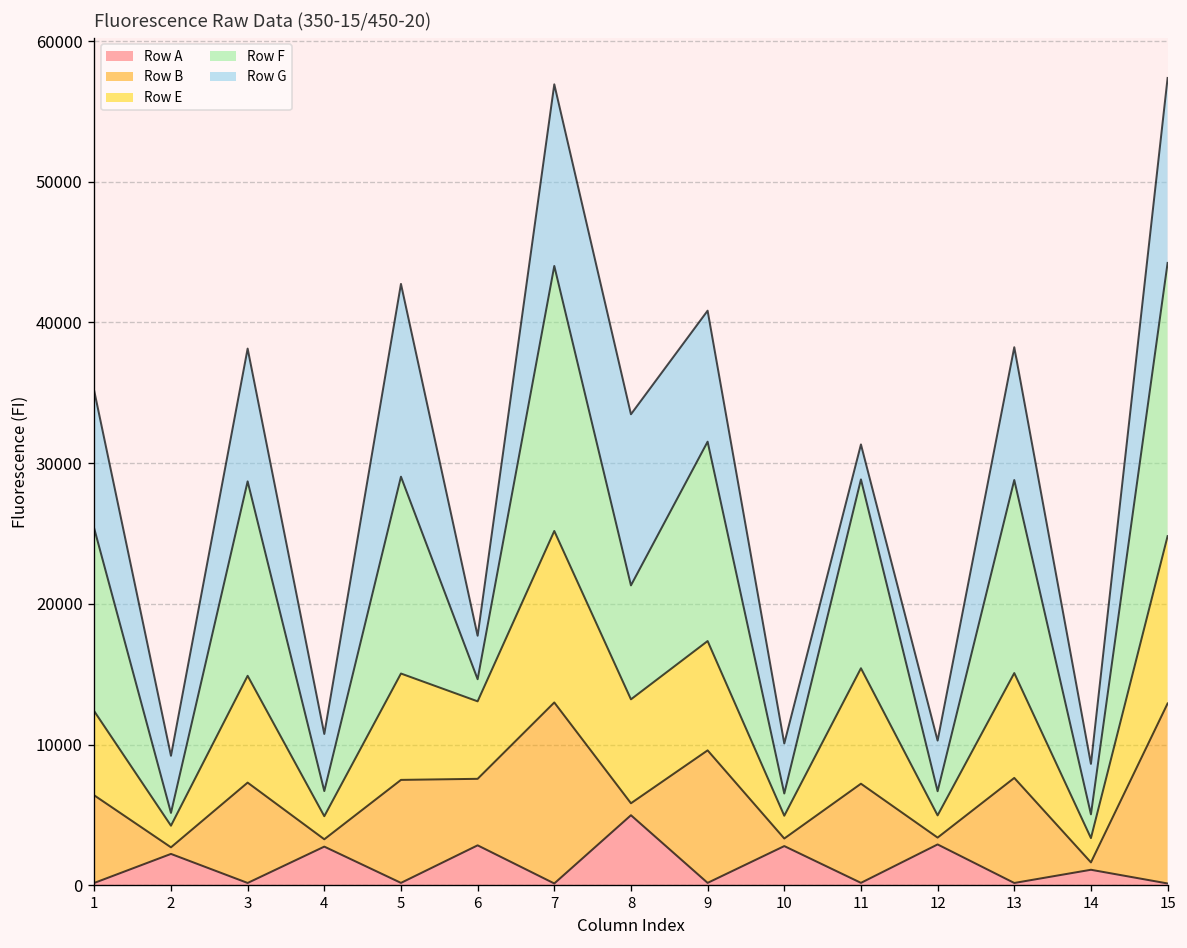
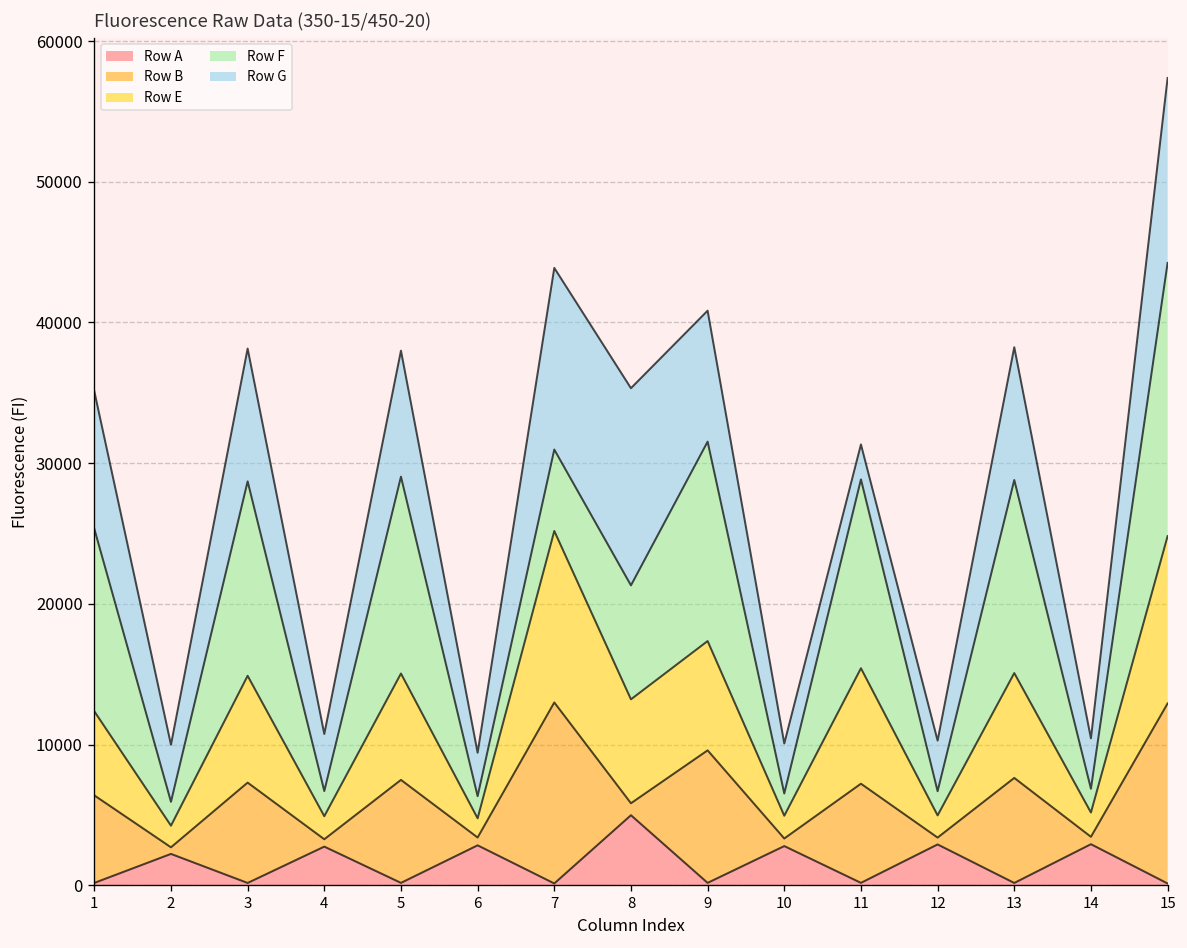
  {
    "Row A": {
-     "14": 1100
+     "14": 2900
    },
    "Row B": {
-     "6": 4700
+     "6": 600
    },
    "Row E": {
-     "6": 5500
+     "6": 1400
    },
    "Row F": {
-     "2": 900,
-     "7": 18800
+     "2": 1700,
+     "7": 5800
    },
    "Row G": {
-     "5": 13700,
-     "8": 12200
+     "5": 9000,
+     "8": 14000
    }
  }
